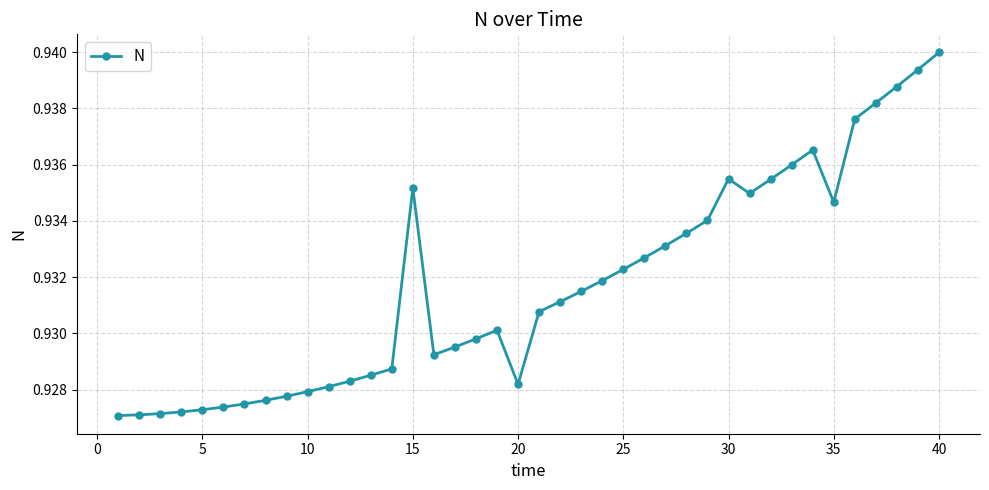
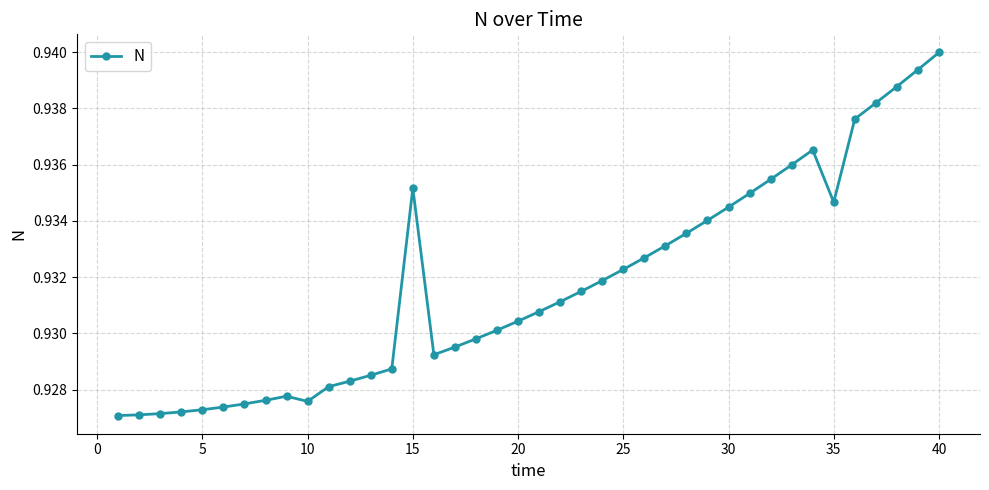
  {
    "5": 0.9273,
-   "10": 0.9279,
+   "10": 0.9276,
    "15": 0.9352,
-   "20": 0.9282,
+   "20": 0.9304,
    "25": 0.9323,
-   "30": 0.9355,
+   "30": 0.9345,
    "35": 0.9347,
    "40": 0.9400
  }
